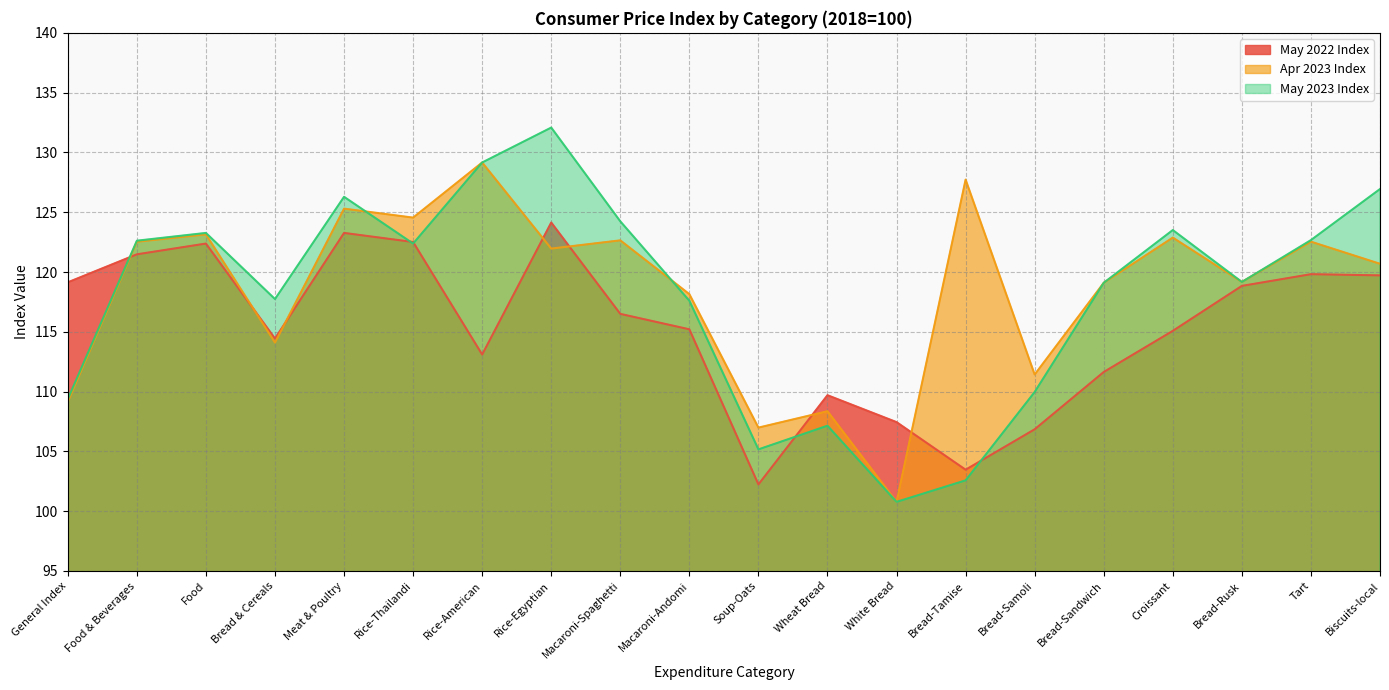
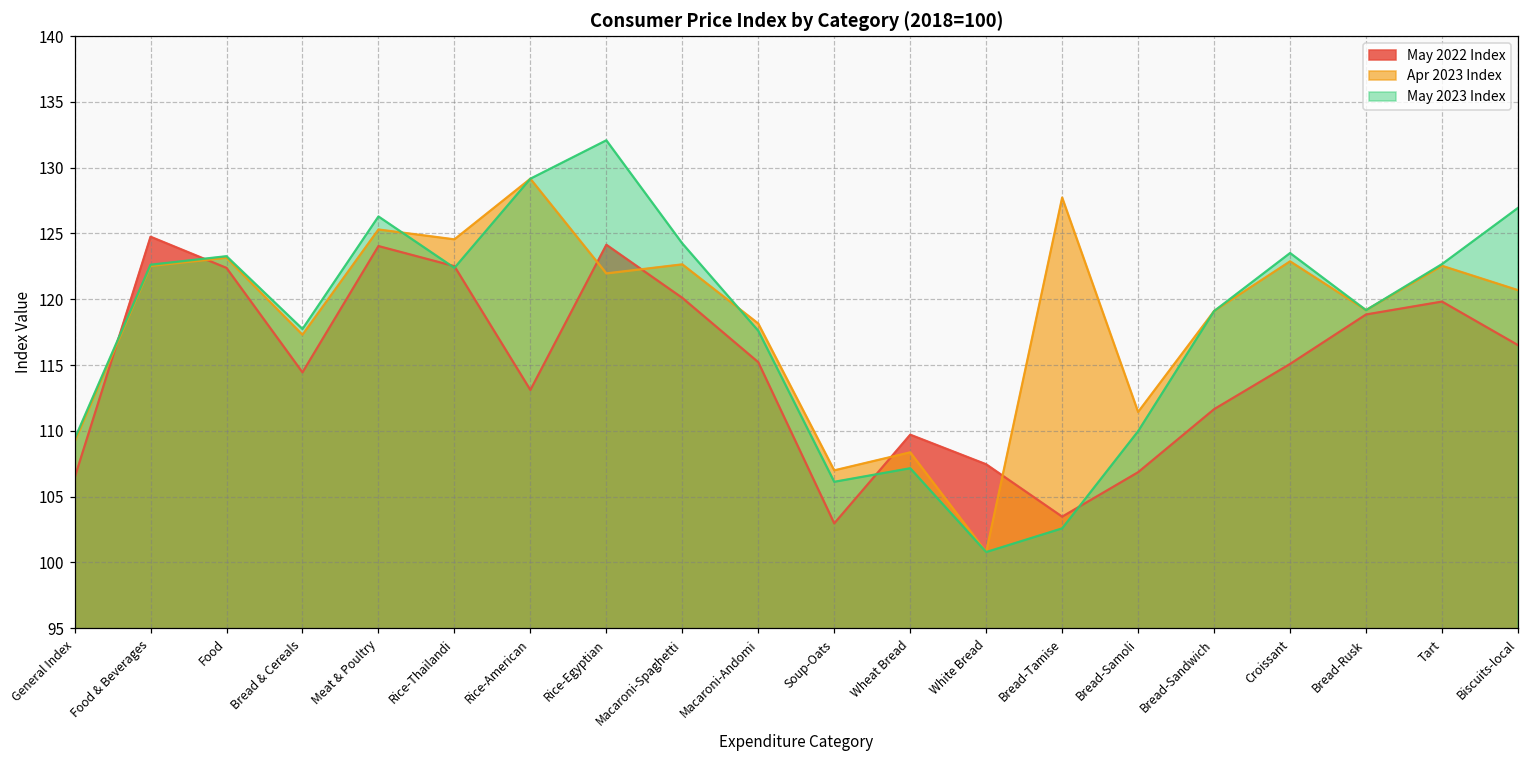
  {
    "May 2022 Index": {
-     "General Index": 119.1,
-     "Food & Beverages": 121.5,
+     "General Index": 106.4,
+     "Food & Beverages": 124.8,
      "Food": 122.4,
      "Bread & Cereals": 114.4,
-     "Meat & Poultry": 123.3,
+     "Meat & Poultry": 124.0,
      "Rice-American": 113.1,
      "Rice-Egyptian": 124.1,
-     "Macaroni-Spaghetti": 116.5,
+     "Macaroni-Spaghetti": 120.1,
      "Macaroni-Andomi": 115.2,
-     "Soup-Oats": 102.2,
+     "Soup-Oats": 103.0,
      "Wheat Bread": 109.7,
      "White Bread": 107.5,
      "Bread-Tamise": 103.5,
      "Bread-Samoli": 106.9,
      "Bread-Sandwich": 111.6,
      "Croissant": 115.1,
      "Bread-Rusk": 118.8,
      "Tart": 119.8,
-     "Biscuits-local": 119.7
+     "Biscuits-local": 116.5
    },
    "Apr 2023 Index": {
      "General Index": 109.2,
-     "Bread & Cereals": 114.1,
+     "Bread & Cereals": 117.3,
      "Meat & Poultry": 125.3,
      "Rice-Thailandi": 124.6,
      "Rice-Egyptian": 122.0,
      "Macaroni-Spaghetti": 122.7,
      "Macaroni-Andomi": 118.2,
      "Soup-Oats": 107.0,
      "Wheat Bread": 108.4,
      "Bread-Tamise": 127.7,
      "Bread-Samoli": 111.4,
      "Croissant": 122.9,
      "Biscuits-local": 120.7
    },
    "May 2023 Index": {
      "General Index": 109.4,
      "Bread & Cereals": 117.7,
      "Meat & Poultry": 126.3,
      "Rice-Egyptian": 132.1,
      "Macaroni-Spaghetti": 124.2,
      "Macaroni-Andomi": 117.6,
-     "Soup-Oats": 105.2,
+     "Soup-Oats": 106.1,
      "Wheat Bread": 107.2,
      "Bread-Tamise": 102.6,
      "Bread-Samoli": 110.0,
      "Croissant": 123.5,
      "Biscuits-local": 126.9
    }
  }
